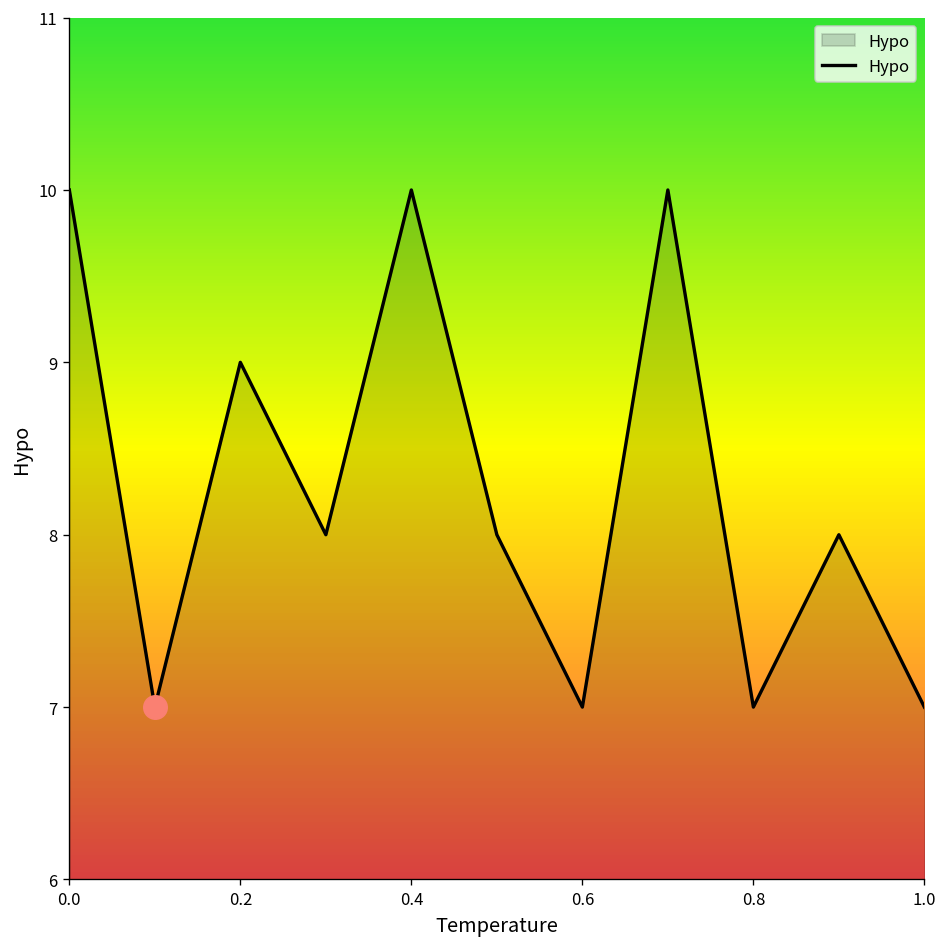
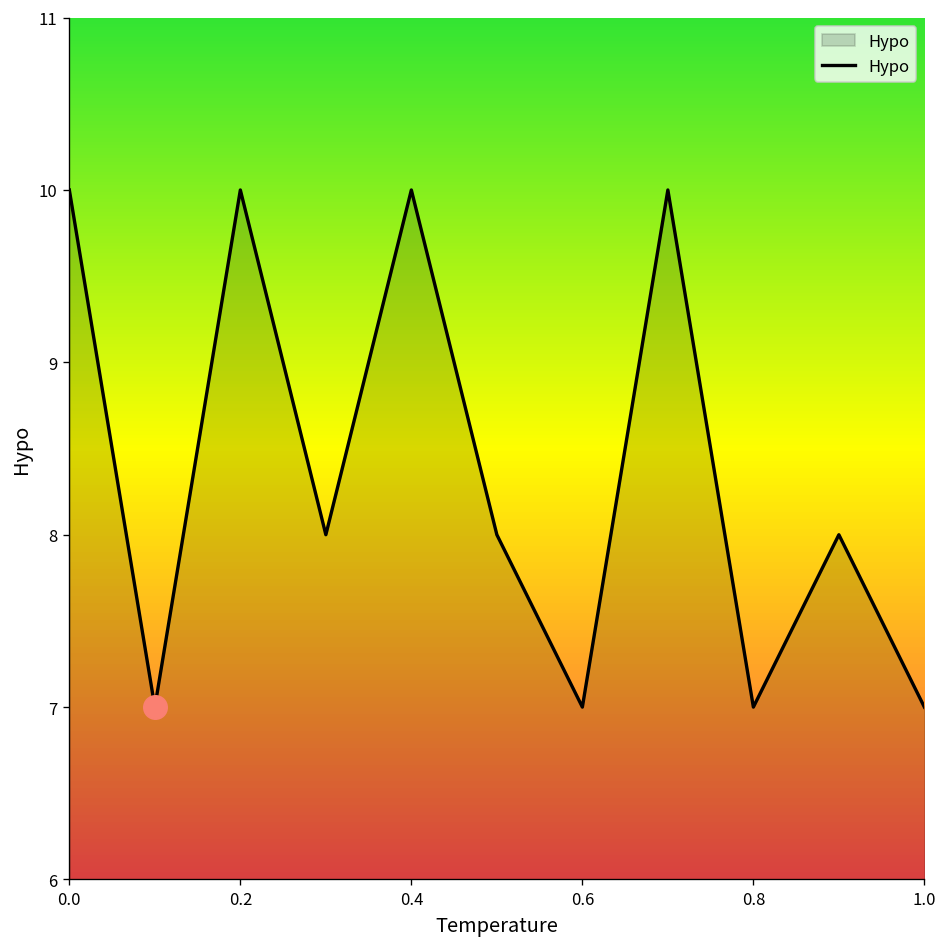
  {
    "Hypo": {
      "0.0": 10,
-     "0.2": 9,
+     "0.2": 10,
      "0.4": 10,
      "0.6": 7,
      "0.8": 7,
      "1.0": 7
    }
  }
